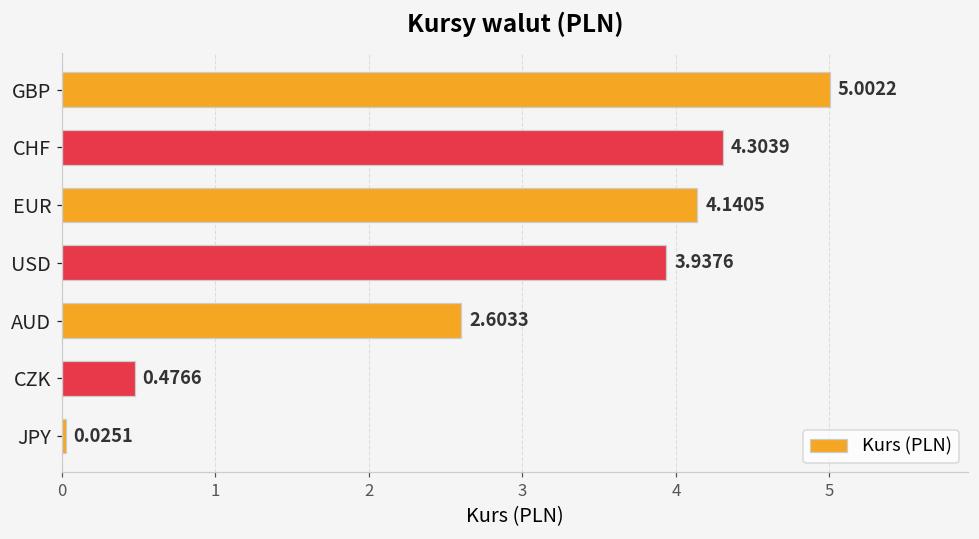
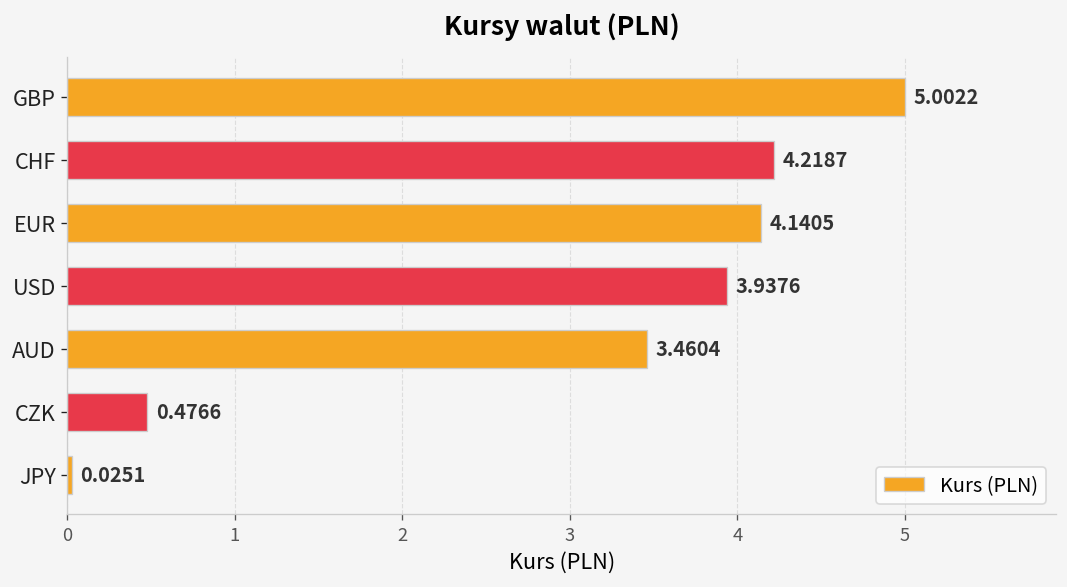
  {
    "GBP": 5.0022,
-   "CHF": 4.3039,
+   "CHF": 4.2187,
    "EUR": 4.1405,
    "USD": 3.9376,
-   "AUD": 2.6033,
+   "AUD": 3.4604,
    "CZK": 0.4766,
    "JPY": 0.0251
  }
